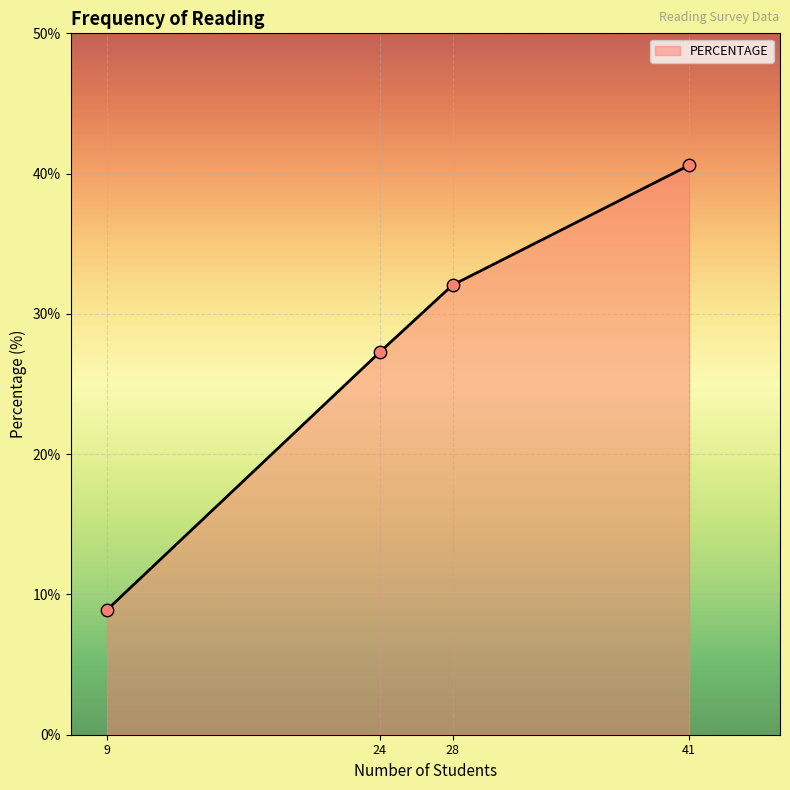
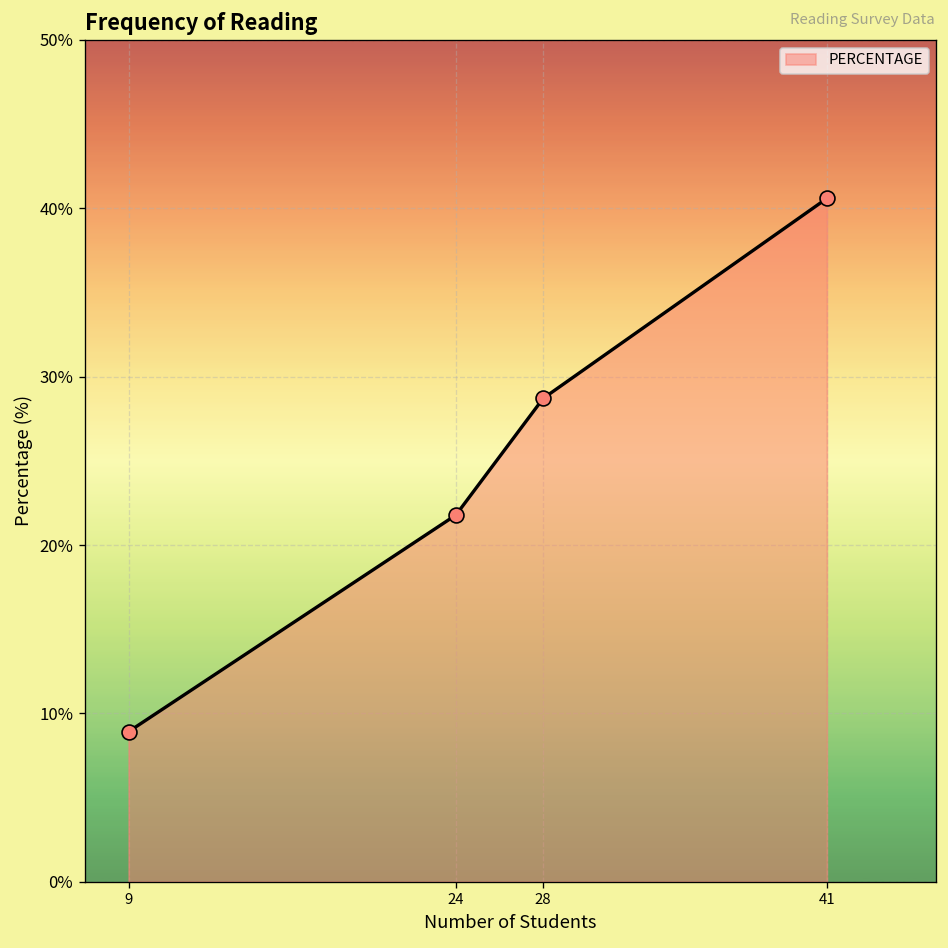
  {
    "9": "8.9%",
-   "24": "27.3%",
-   "28": "32.1%",
+   "24": "21.8%",
+   "28": "28.7%",
    "41": "40.6%"
  }
